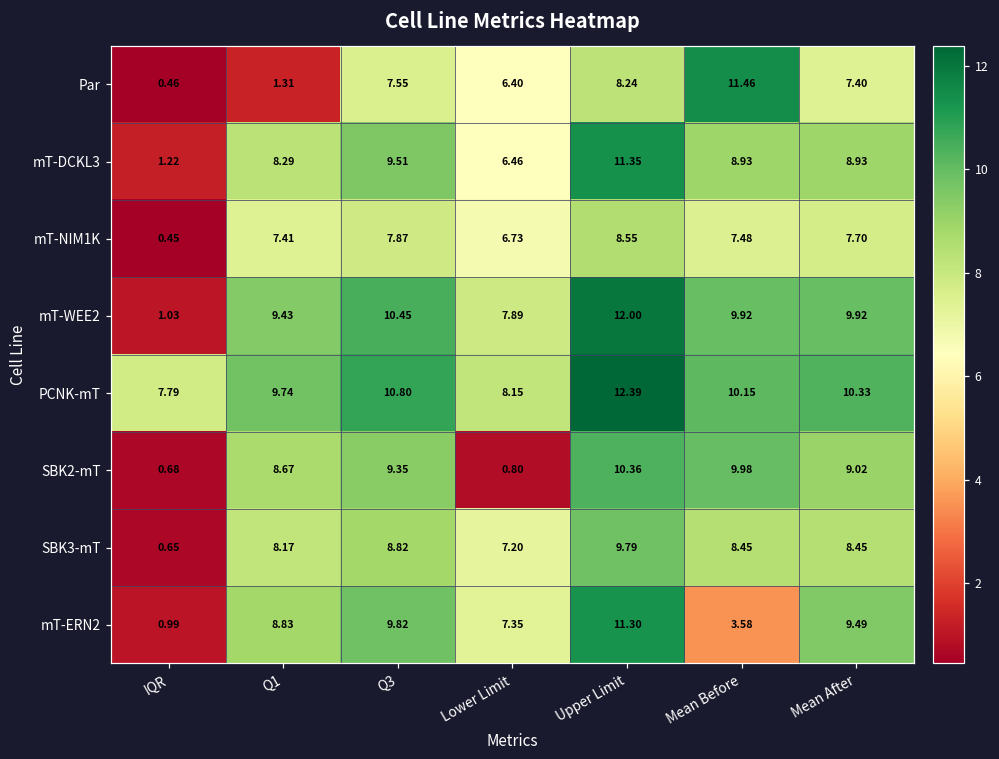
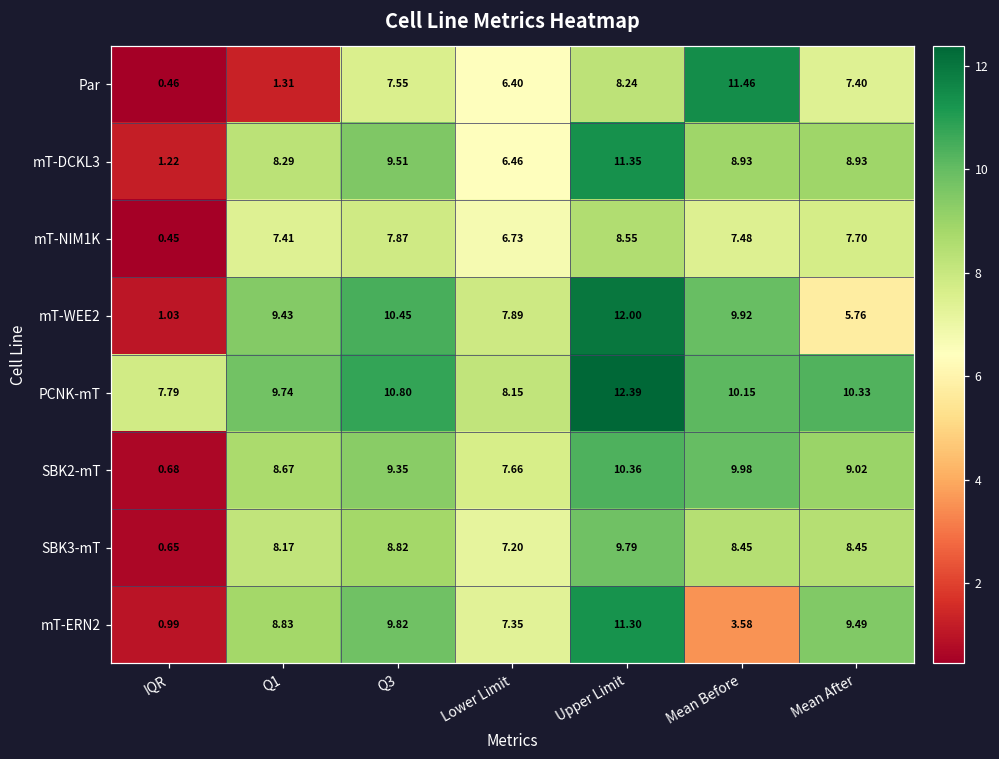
  {
    "Par": {
      "IQR": 0.46,
      "Q1": 1.31,
      "Q3": 7.55,
      "Lower Limit": 6.40,
      "Upper Limit": 8.24,
      "Mean Before": 11.46,
      "Mean After": 7.40
    },
    "mT-DCKL3": {
      "IQR": 1.22,
      "Q1": 8.29,
      "Q3": 9.51,
      "Lower Limit": 6.46,
      "Upper Limit": 11.35,
      "Mean Before": 8.93,
      "Mean After": 8.93
    },
    "mT-NIM1K": {
      "IQR": 0.45,
      "Q1": 7.41,
      "Q3": 7.87,
      "Lower Limit": 6.73,
      "Upper Limit": 8.55,
      "Mean Before": 7.48,
      "Mean After": 7.70
    },
    "mT-WEE2": {
      "IQR": 1.03,
      "Q1": 9.43,
      "Q3": 10.45,
      "Lower Limit": 7.89,
      "Upper Limit": 12.00,
      "Mean Before": 9.92,
-     "Mean After": 9.92
+     "Mean After": 5.76
    },
    "PCNK-mT": {
      "IQR": 7.79,
      "Q1": 9.74,
      "Q3": 10.80,
      "Lower Limit": 8.15,
      "Upper Limit": 12.39,
      "Mean Before": 10.15,
      "Mean After": 10.33
    },
    "SBK2-mT": {
      "IQR": 0.68,
      "Q1": 8.67,
      "Q3": 9.35,
-     "Lower Limit": 0.80,
+     "Lower Limit": 7.66,
      "Upper Limit": 10.36,
      "Mean Before": 9.98,
      "Mean After": 9.02
    },
    "SBK3-mT": {
      "IQR": 0.65,
      "Q1": 8.17,
      "Q3": 8.82,
      "Lower Limit": 7.20,
      "Upper Limit": 9.79,
      "Mean Before": 8.45,
      "Mean After": 8.45
    },
    "mT-ERN2": {
      "IQR": 0.99,
      "Q1": 8.83,
      "Q3": 9.82,
      "Lower Limit": 7.35,
      "Upper Limit": 11.30,
      "Mean Before": 3.58,
      "Mean After": 9.49
    }
  }
